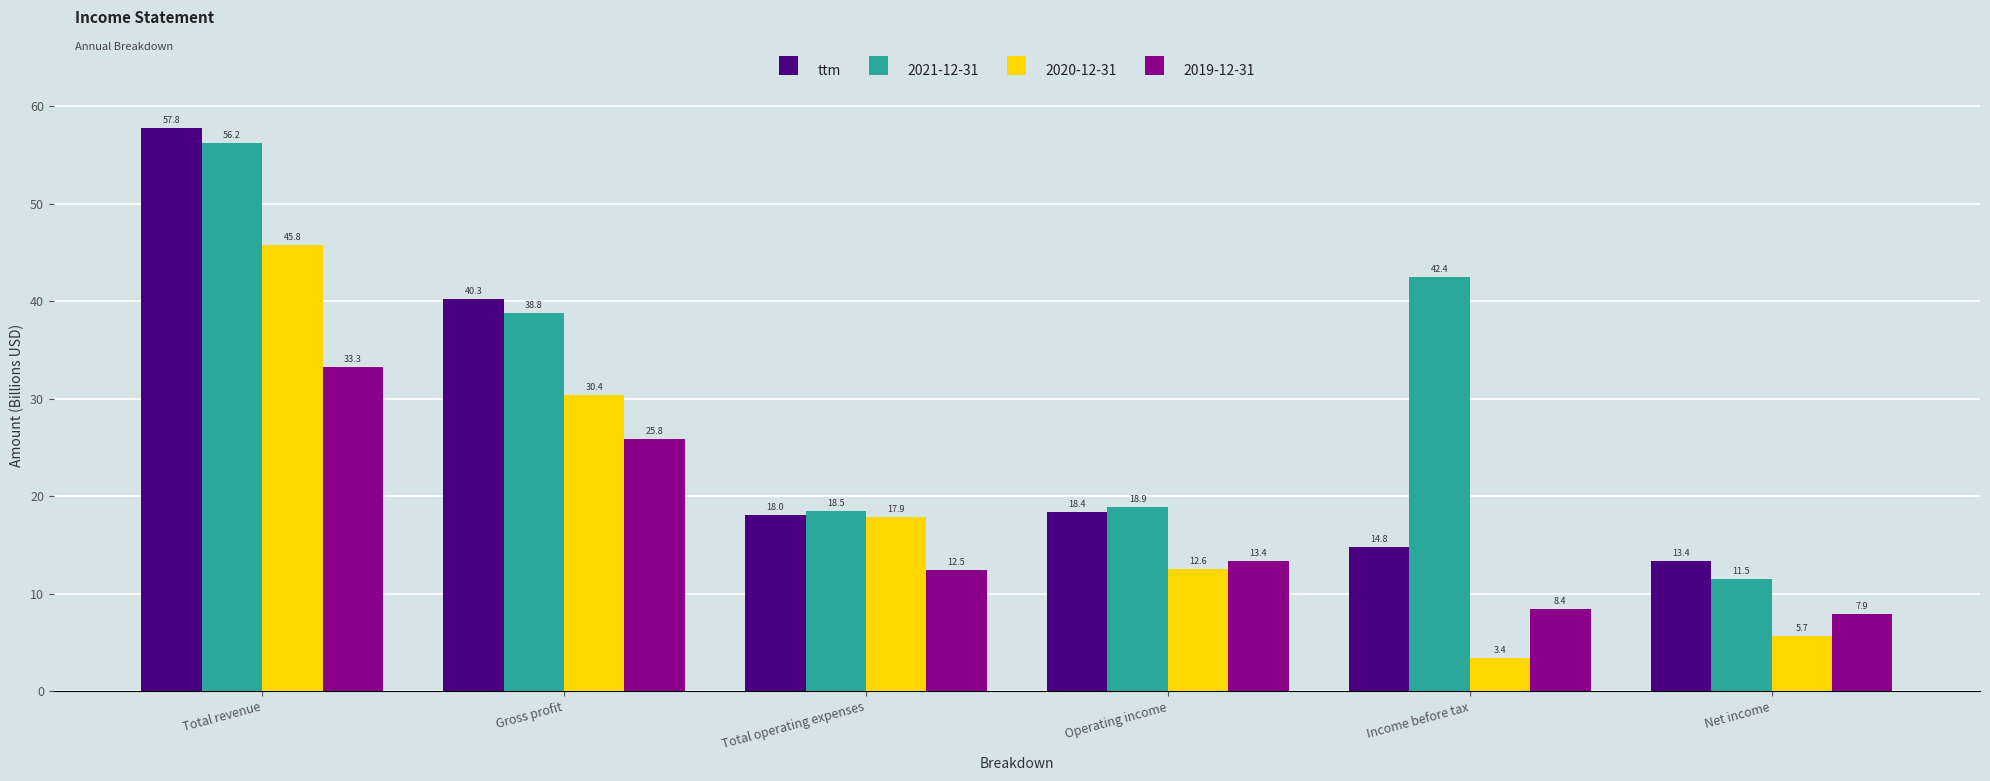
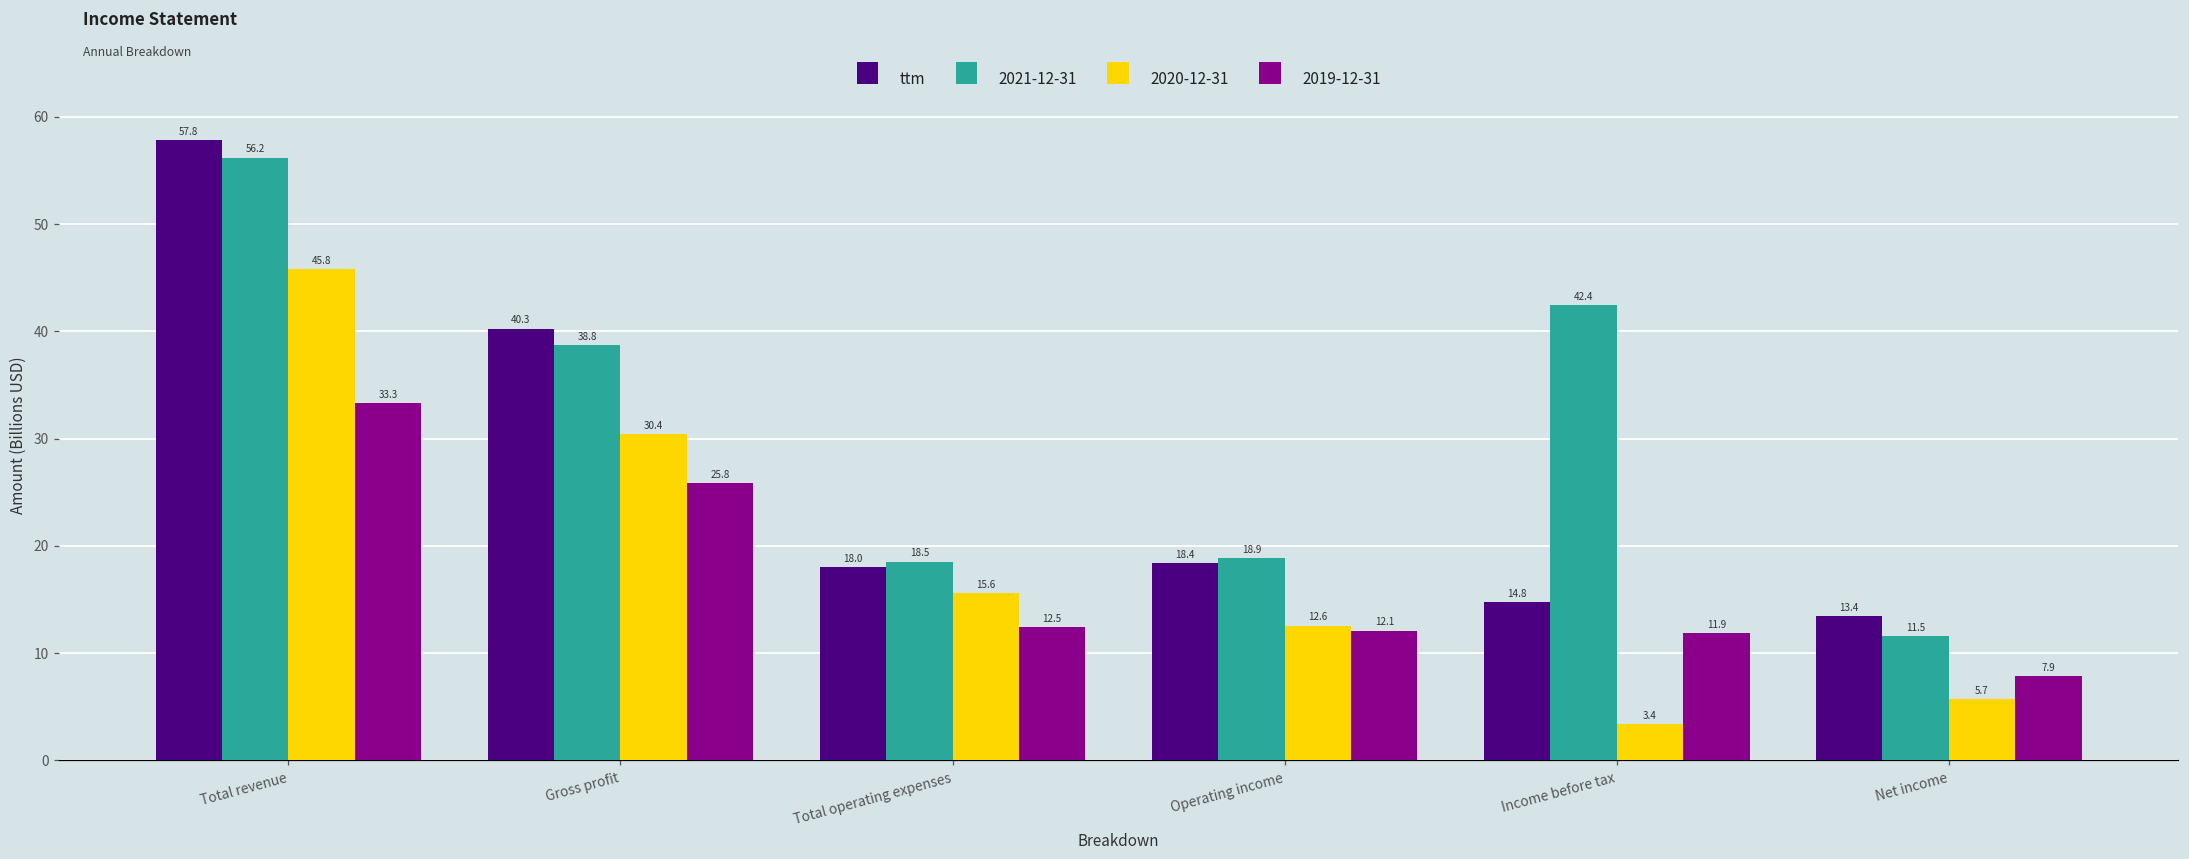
  {
    "ttm": {
      "Total revenue": 57.8,
      "Gross profit": 40.3,
      "Total operating expenses": 18.0,
      "Operating income": 18.4,
      "Income before tax": 14.8,
      "Net income": 13.4
    },
    "2021-12-31": {
      "Total revenue": 56.2,
      "Gross profit": 38.8,
      "Total operating expenses": 18.5,
      "Operating income": 18.9,
      "Income before tax": 42.4,
      "Net income": 11.5
    },
    "2020-12-31": {
      "Total revenue": 45.8,
      "Gross profit": 30.4,
-     "Total operating expenses": 17.9,
+     "Total operating expenses": 15.6,
      "Operating income": 12.6,
      "Income before tax": 3.4,
      "Net income": 5.7
    },
    "2019-12-31": {
      "Total revenue": 33.3,
      "Gross profit": 25.8,
      "Total operating expenses": 12.5,
-     "Operating income": 13.4,
-     "Income before tax": 8.4,
+     "Operating income": 12.1,
+     "Income before tax": 11.9,
      "Net income": 7.9
    }
  }
